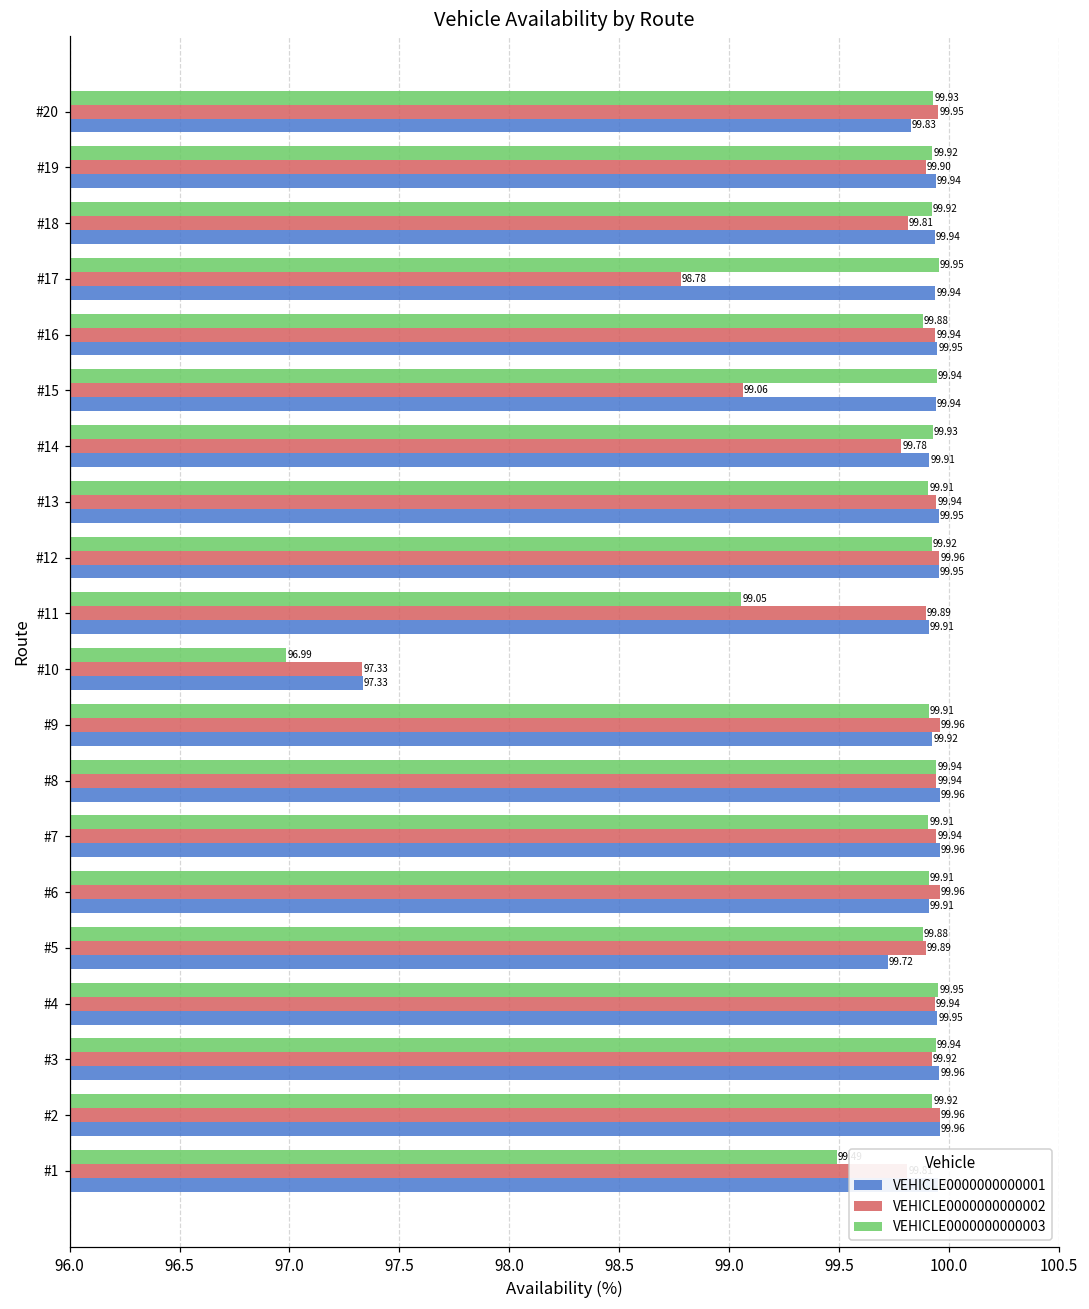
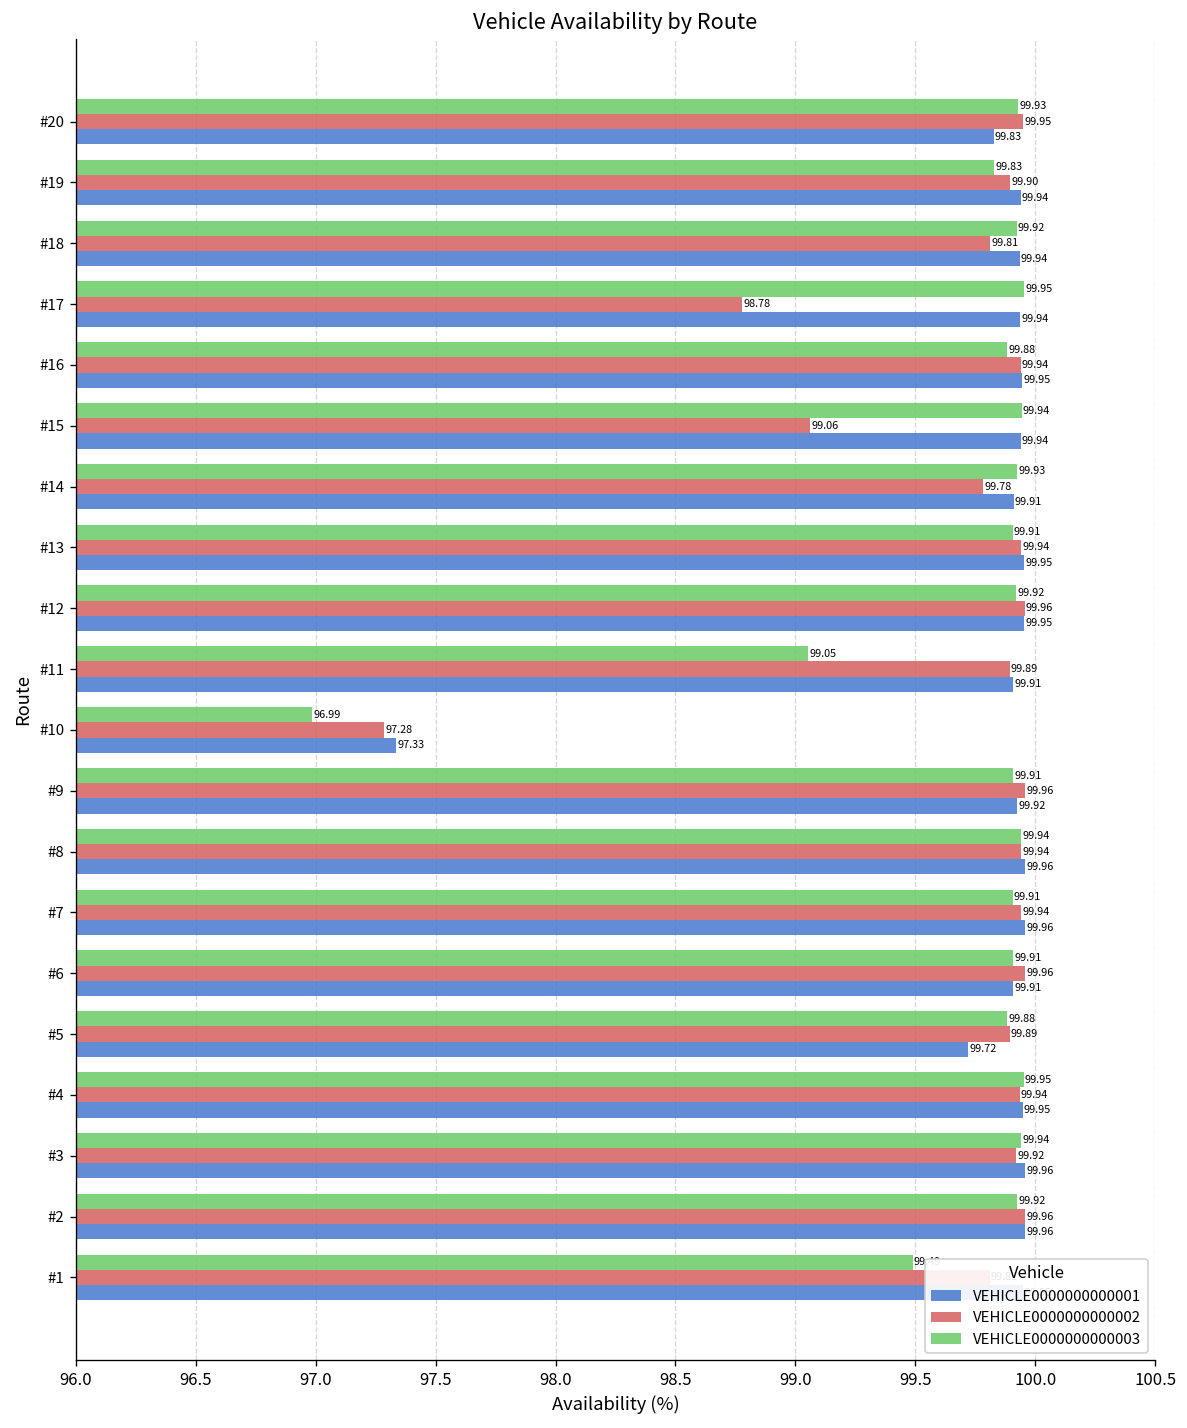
  {
    "VEHICLE0000000000001": {
      "#20": 99.83,
      "#19": 99.94,
      "#18": 99.94,
      "#17": 99.94,
      "#16": 99.95,
      "#15": 99.94,
      "#14": 99.91,
      "#13": 99.95,
      "#12": 99.95,
      "#11": 99.91,
      "#10": 97.33,
      "#9": 99.92,
      "#8": 99.96,
      "#7": 99.96,
      "#6": 99.91,
      "#5": 99.72,
      "#4": 99.95,
      "#3": 99.96,
      "#2": 99.96
    },
    "VEHICLE0000000000002": {
      "#20": 99.95,
      "#19": 99.90,
      "#18": 99.81,
      "#17": 98.78,
      "#16": 99.94,
      "#15": 99.06,
      "#14": 99.78,
      "#13": 99.94,
      "#12": 99.96,
      "#11": 99.89,
-     "#10": 97.33,
+     "#10": 97.28,
      "#9": 99.96,
      "#8": 99.94,
      "#7": 99.94,
      "#6": 99.96,
      "#5": 99.89,
      "#4": 99.94,
      "#3": 99.92,
      "#2": 99.96
    },
    "VEHICLE0000000000003": {
      "#20": 99.93,
-     "#19": 99.92,
+     "#19": 99.83,
      "#18": 99.92,
      "#17": 99.95,
      "#16": 99.88,
      "#15": 99.94,
      "#14": 99.93,
      "#13": 99.91,
      "#12": 99.92,
      "#11": 99.05,
      "#10": 96.99,
      "#9": 99.91,
      "#8": 99.94,
      "#7": 99.91,
      "#6": 99.91,
      "#5": 99.88,
      "#4": 99.95,
      "#3": 99.94,
      "#2": 99.92
    }
  }
